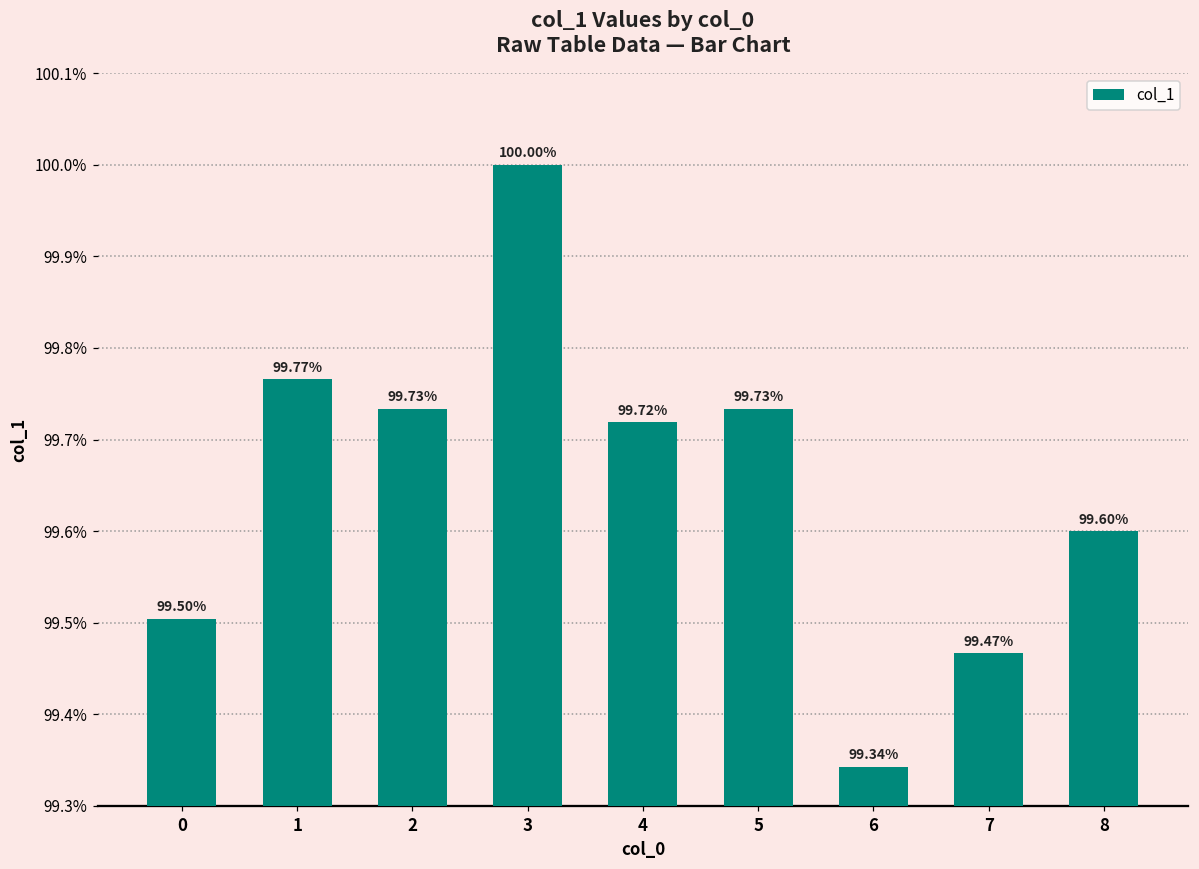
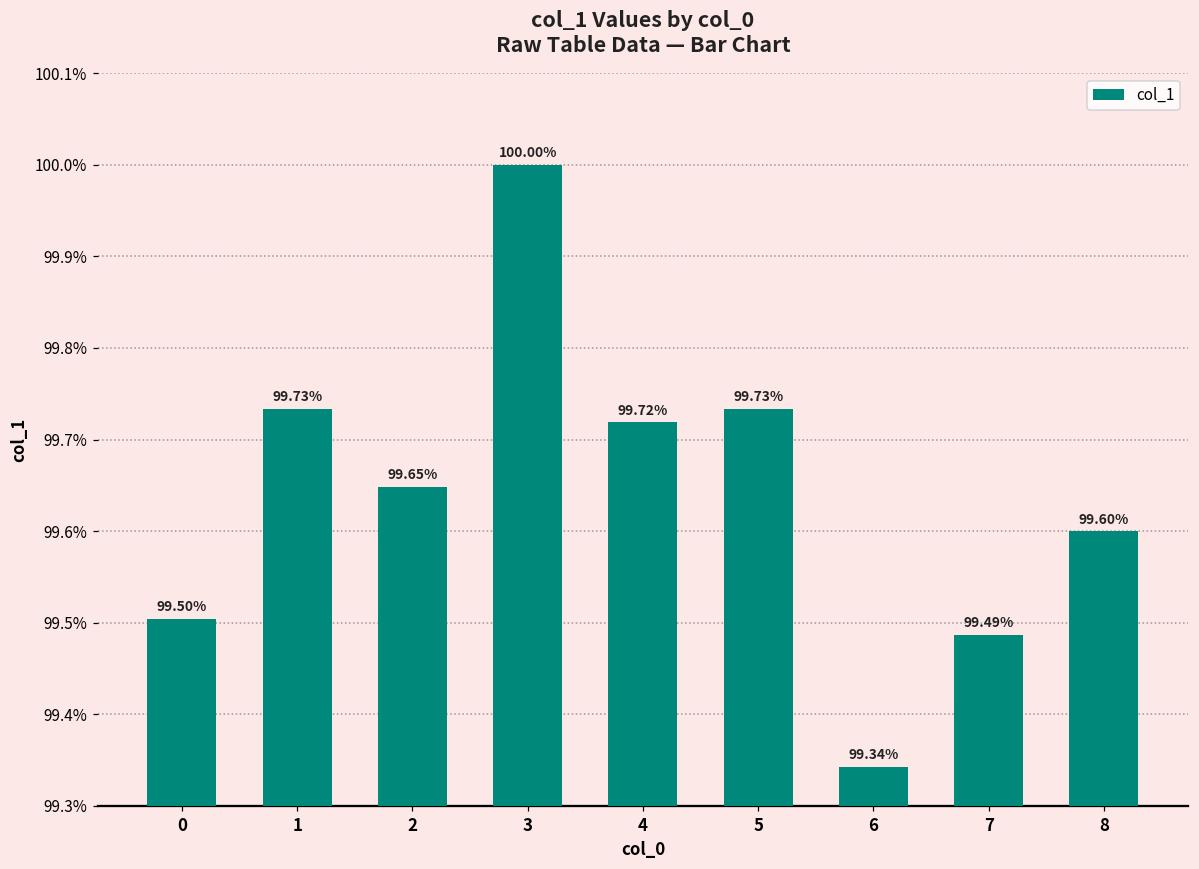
  {
    "0": "99.50%",
-   "1": "99.77%",
-   "2": "99.73%",
+   "1": "99.73%",
+   "2": "99.65%",
    "3": "100.00%",
    "4": "99.72%",
    "5": "99.73%",
    "6": "99.34%",
-   "7": "99.47%",
+   "7": "99.49%",
    "8": "99.60%"
  }
